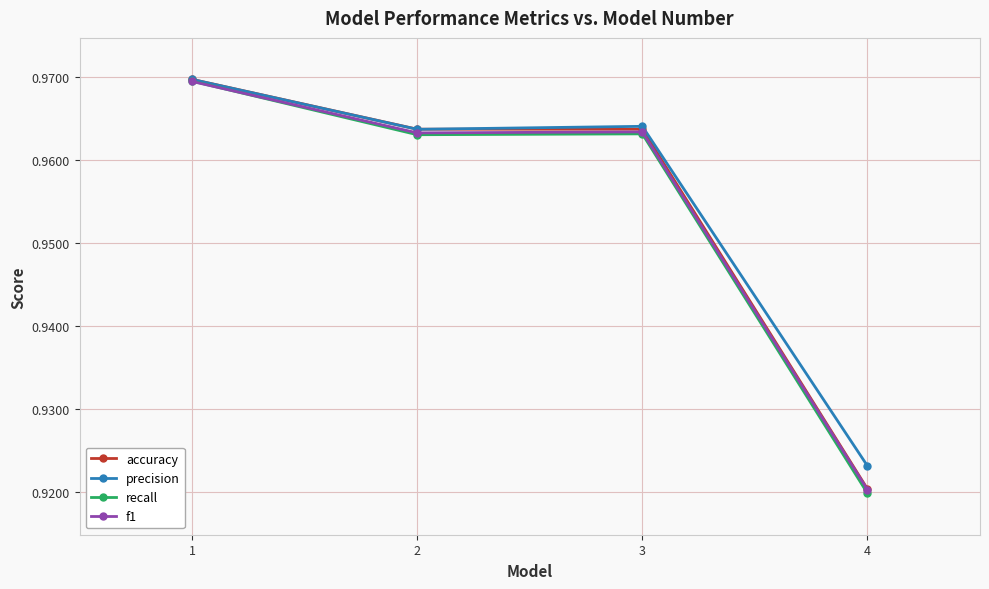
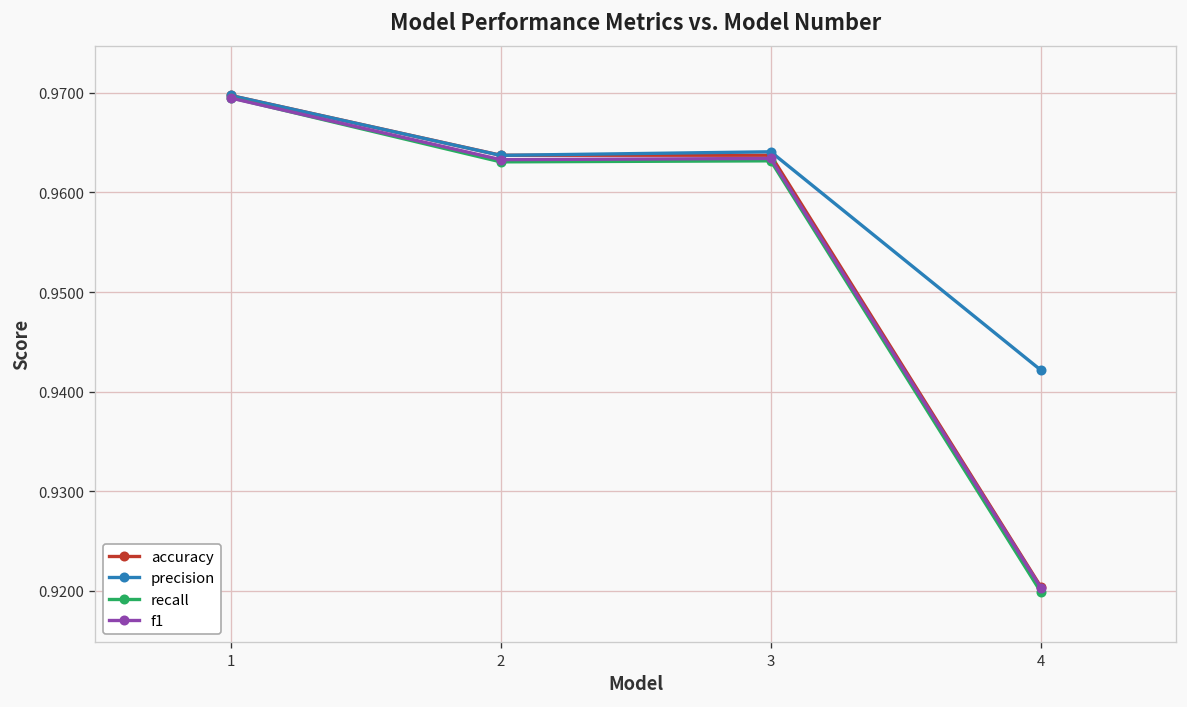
  {
    "accuracy": {
      "3": 0.964
    },
    "precision": {
      "3": 0.964,
-     "4": 0.923
+     "4": 0.942
    },
    "recall": {
      "4": 0.920
    }
  }
